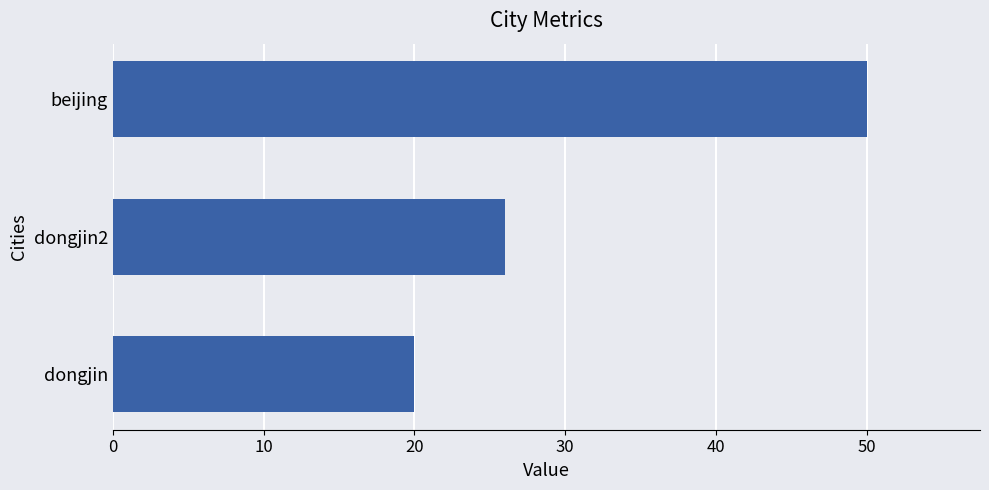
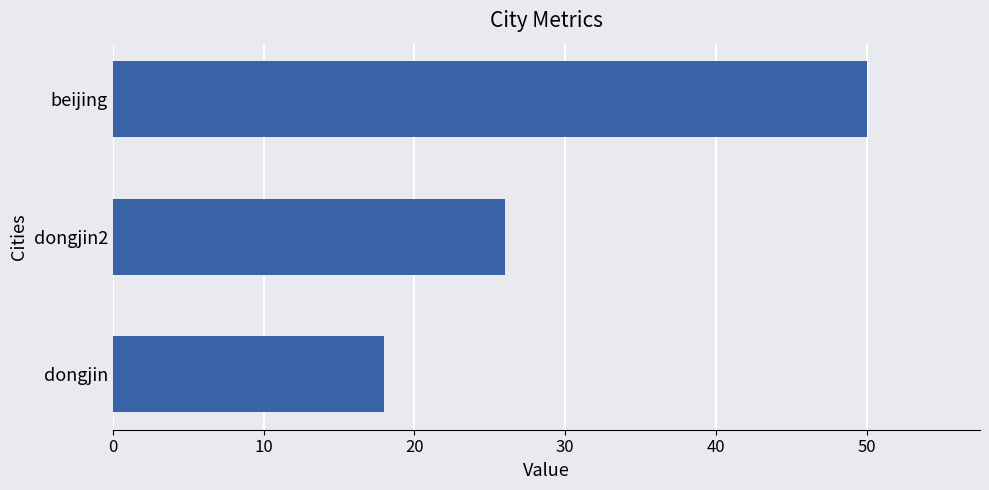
  {
    "beijing": 50,
    "dongjin2": 26,
-   "dongjin": 20
+   "dongjin": 18
  }
